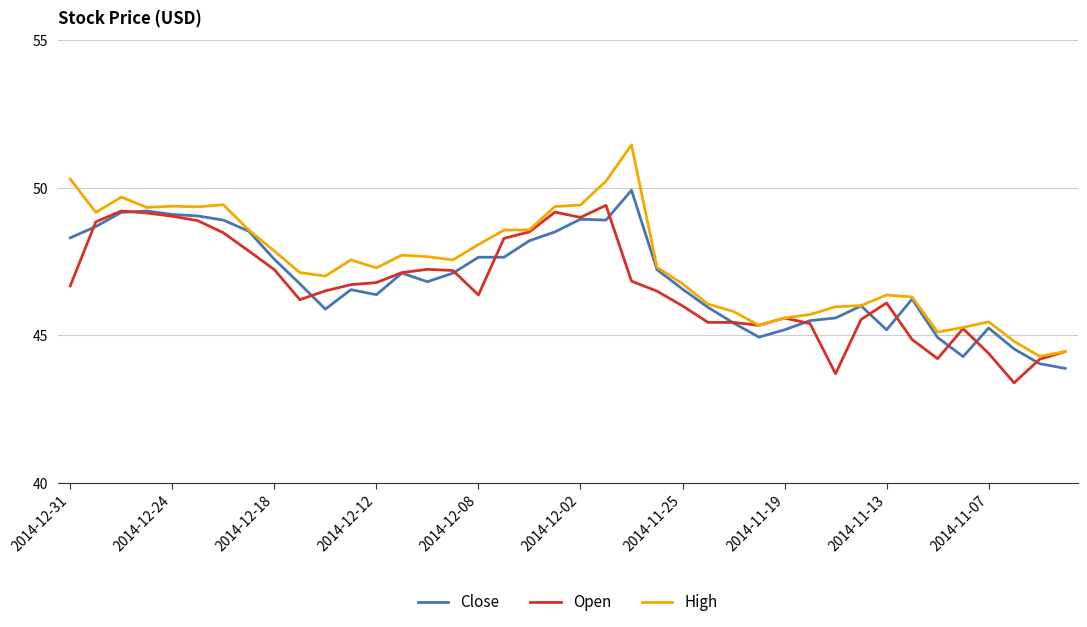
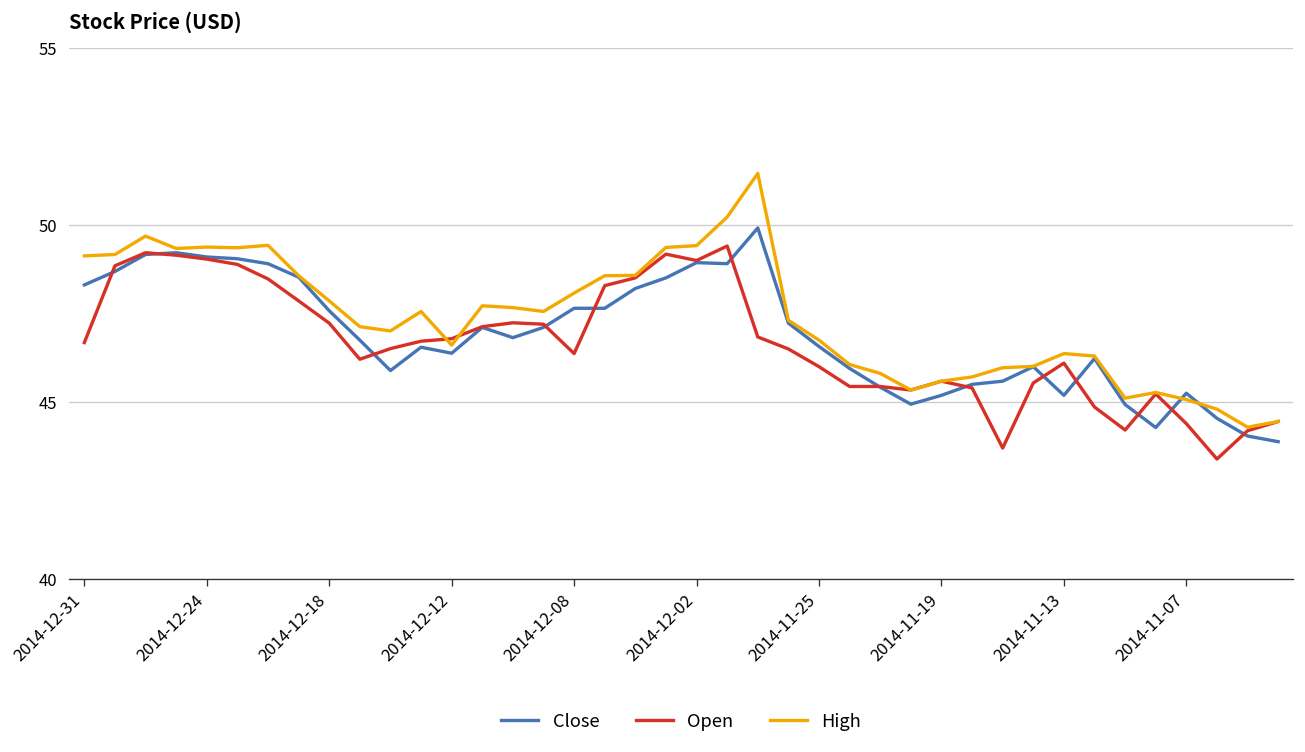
  {
    "Close": {
      "2014-12-31": 48.3,
      "2014-12-18": 47.6,
      "2014-12-12": 46.4,
      "2014-12-08": 47.7,
      "2014-11-25": 46.6,
      "2014-11-19": 45.2,
      "2014-11-13": 45.2,
      "2014-11-07": 45.3
    },
    "Open": {
      "2014-12-31": 46.7,
      "2014-12-18": 47.2,
      "2014-12-12": 46.8,
      "2014-12-08": 46.4,
      "2014-11-25": 46.0,
      "2014-11-13": 46.1,
      "2014-11-07": 44.4
    },
    "High": {
-     "2014-12-31": 50.3,
+     "2014-12-31": 49.1,
      "2014-12-24": 49.4,
      "2014-12-18": 47.9,
-     "2014-12-12": 47.3,
+     "2014-12-12": 46.6,
      "2014-12-08": 48.1,
      "2014-12-02": 49.4,
      "2014-11-25": 46.8,
      "2014-11-13": 46.4,
-     "2014-11-07": 45.5
+     "2014-11-07": 45.1
    }
  }
